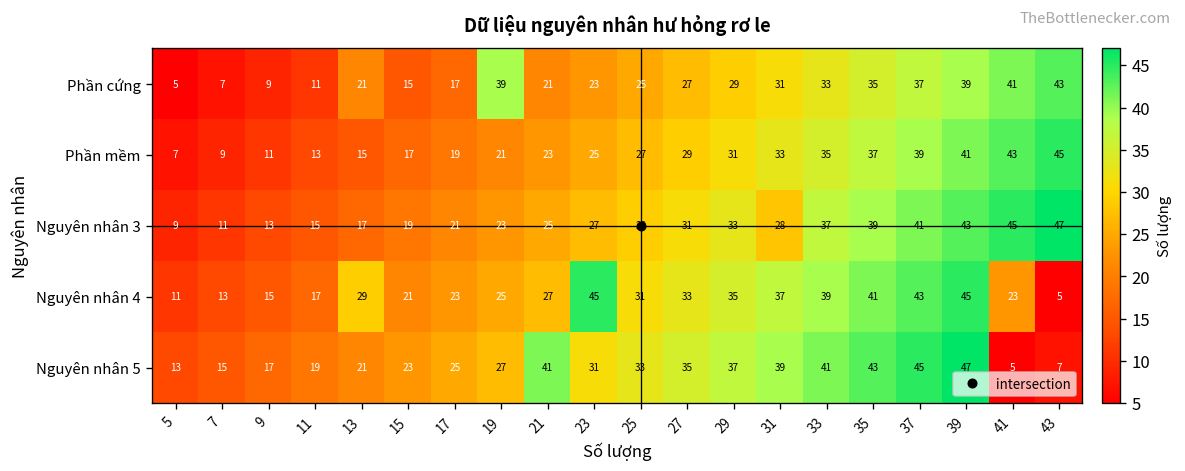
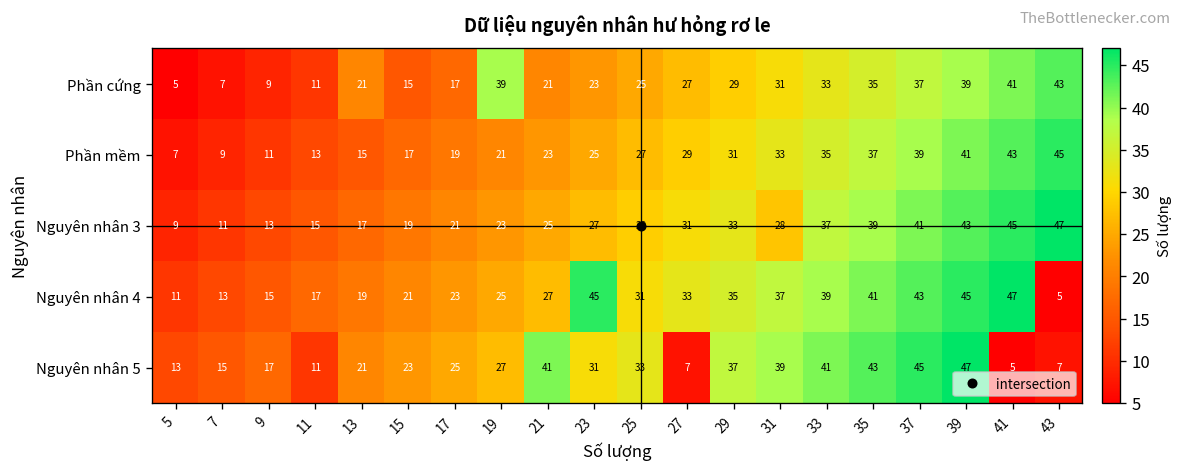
  {
    "Phần cứng": {
      "5": 5,
      "7": 7,
      "9": 9,
      "11": 11,
      "13": 21,
      "15": 15,
      "17": 17,
      "19": 39,
      "21": 21,
      "23": 23,
      "25": 25,
      "27": 27,
      "29": 29,
      "31": 31,
      "33": 33,
      "35": 35,
      "37": 37,
      "39": 39,
      "41": 41,
      "43": 43
    },
    "Phần mềm": {
      "5": 7,
      "7": 9,
      "9": 11,
      "11": 13,
      "13": 15,
      "15": 17,
      "17": 19,
      "19": 21,
      "21": 23,
      "23": 25,
      "25": 27,
      "27": 29,
      "29": 31,
      "31": 33,
      "33": 35,
      "35": 37,
      "37": 39,
      "39": 41,
      "41": 43,
      "43": 45
    },
    "Nguyên nhân 3": {
      "5": 9,
      "7": 11,
      "9": 13,
      "11": 15,
      "13": 17,
      "15": 19,
      "17": 21,
      "19": 23,
      "21": 25,
      "23": 27,
      "27": 31,
      "29": 33,
      "31": 28,
      "33": 37,
      "35": 39,
      "37": 41,
      "39": 43,
      "41": 45,
      "43": 47
    },
    "Nguyên nhân 4": {
      "5": 11,
      "7": 13,
      "9": 15,
      "11": 17,
-     "13": 29,
+     "13": 19,
      "15": 21,
      "17": 23,
      "19": 25,
      "21": 27,
      "23": 45,
      "25": 31,
      "27": 33,
      "29": 35,
      "31": 37,
      "33": 39,
      "35": 41,
      "37": 43,
      "39": 45,
-     "41": 23,
+     "41": 47,
      "43": 5
    },
    "Nguyên nhân 5": {
      "5": 13,
      "7": 15,
      "9": 17,
-     "11": 19,
+     "11": 11,
      "13": 21,
      "15": 23,
      "17": 25,
      "19": 27,
      "21": 41,
      "23": 31,
      "25": 33,
-     "27": 35,
+     "27": 7,
      "29": 37,
      "31": 39,
      "33": 41,
      "35": 43,
      "37": 45,
      "39": 47,
      "41": 5,
      "43": 7
    }
  }
